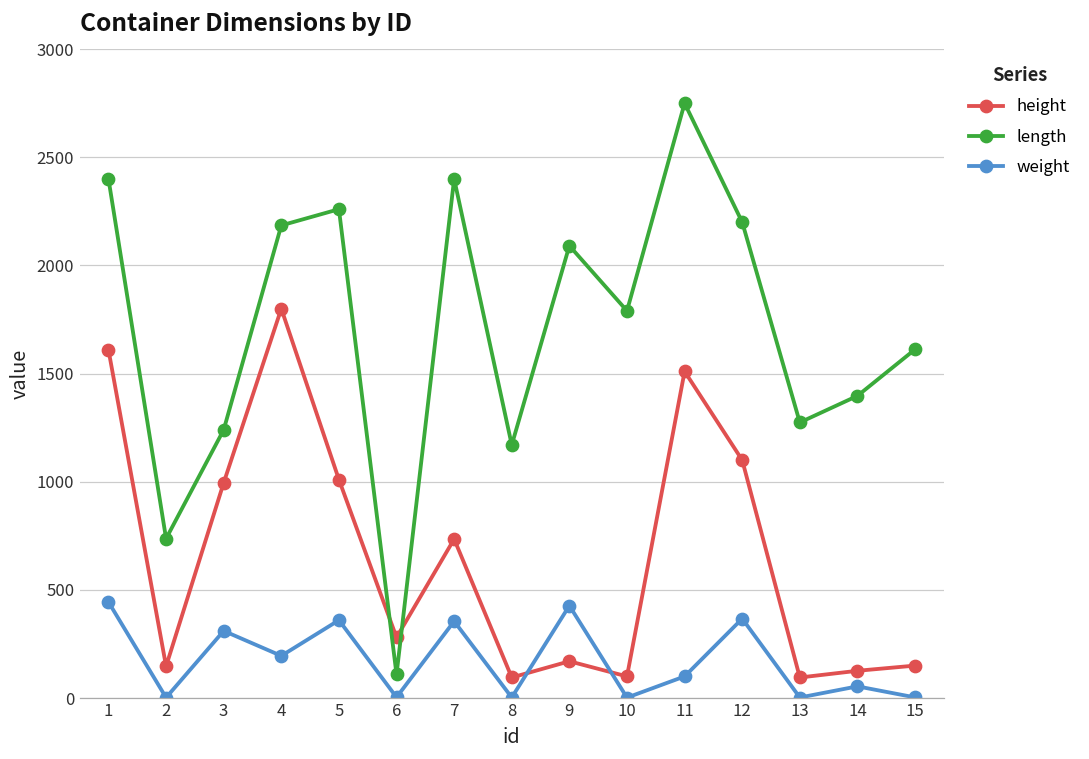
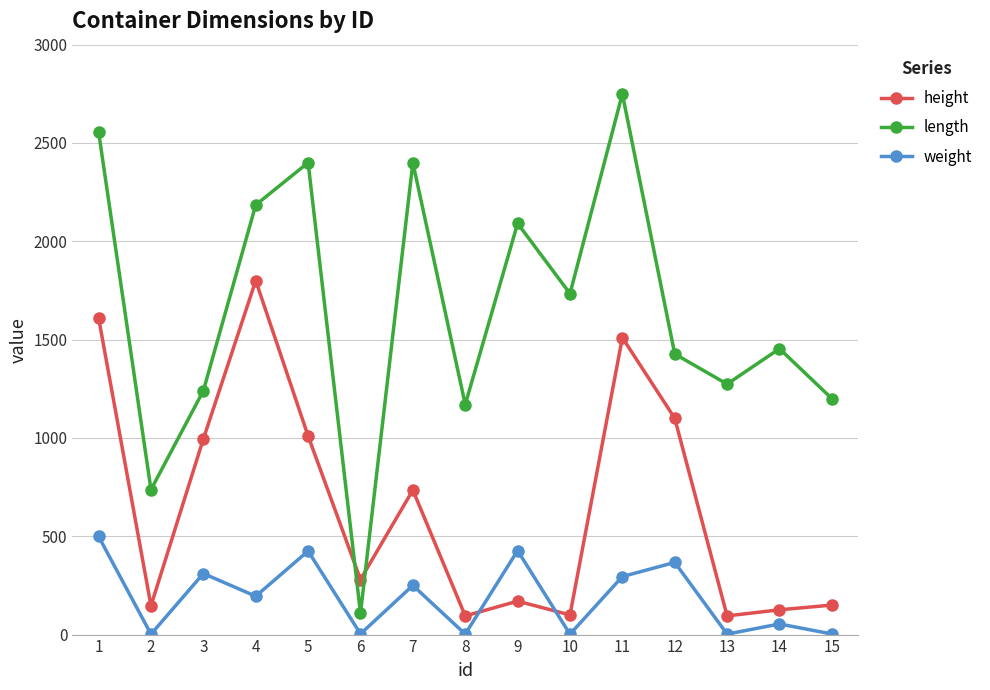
  {
    "height": {
      "1": 1610,
      "2": 150,
      "3": 1000,
      "4": 1800,
      "5": 1010,
      "6": 280,
      "7": 740,
      "8": 100,
      "9": 170,
      "10": 100,
      "11": 1510,
      "12": 1100,
      "13": 100,
      "14": 130,
      "15": 150
    },
    "length": {
-     "1": 2400,
+     "1": 2560,
      "2": 740,
      "3": 1240,
      "4": 2190,
-     "5": 2260,
+     "5": 2400,
      "6": 110,
      "7": 2400,
      "8": 1170,
      "9": 2090,
-     "10": 1790,
+     "10": 1730,
      "11": 2750,
-     "12": 2200,
+     "12": 1430,
      "13": 1270,
-     "14": 1400,
-     "15": 1610
+     "14": 1450,
+     "15": 1200
    },
    "weight": {
-     "1": 440,
+     "1": 500,
      "2": 0,
      "3": 310,
      "4": 200,
-     "5": 360,
+     "5": 430,
      "6": 0,
-     "7": 360,
+     "7": 250,
      "8": 0,
      "9": 430,
      "10": 0,
-     "11": 100,
+     "11": 300,
      "12": 370,
      "13": 0,
      "14": 50,
      "15": 0
    }
  }
